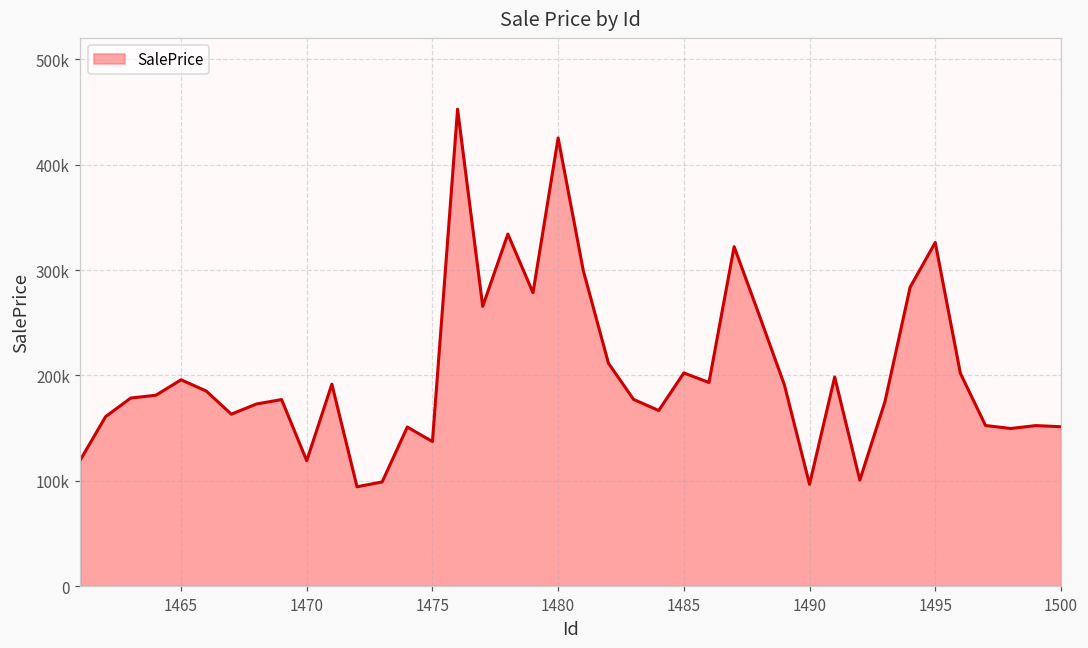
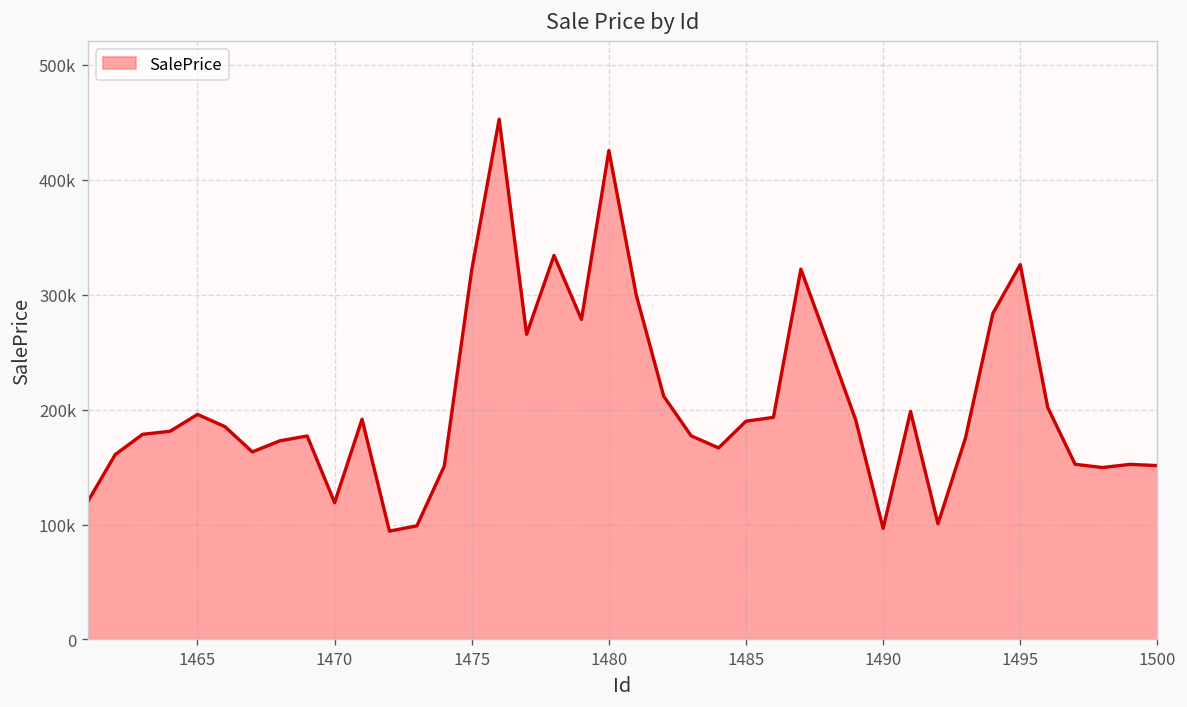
  {
    "1465": 200000,
    "1470": 120000,
-   "1475": 140000,
+   "1475": 320000,
    "1480": 430000,
-   "1485": 200000,
+   "1485": 190000,
    "1490": 100000,
    "1495": 330000,
    "1500": 150000
  }
